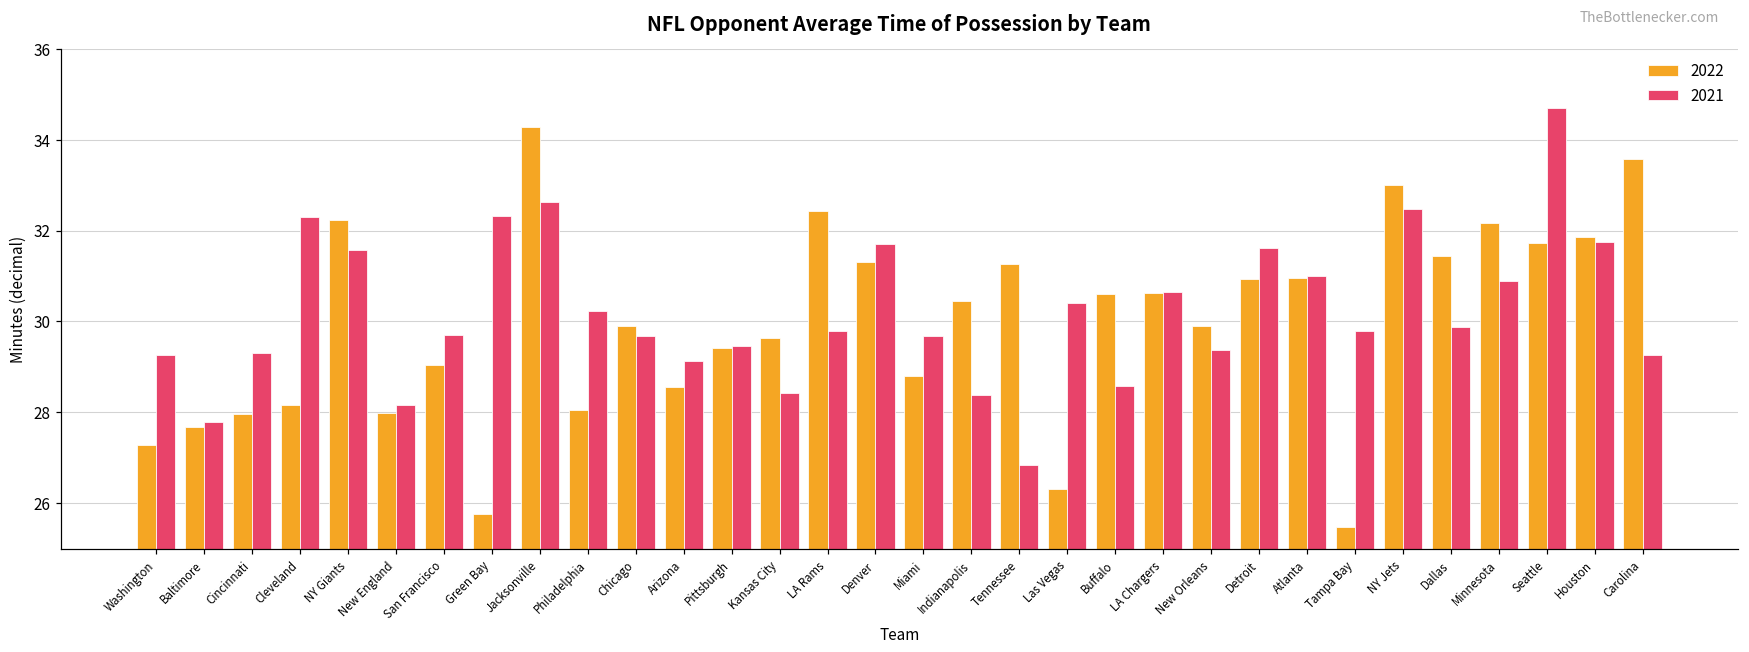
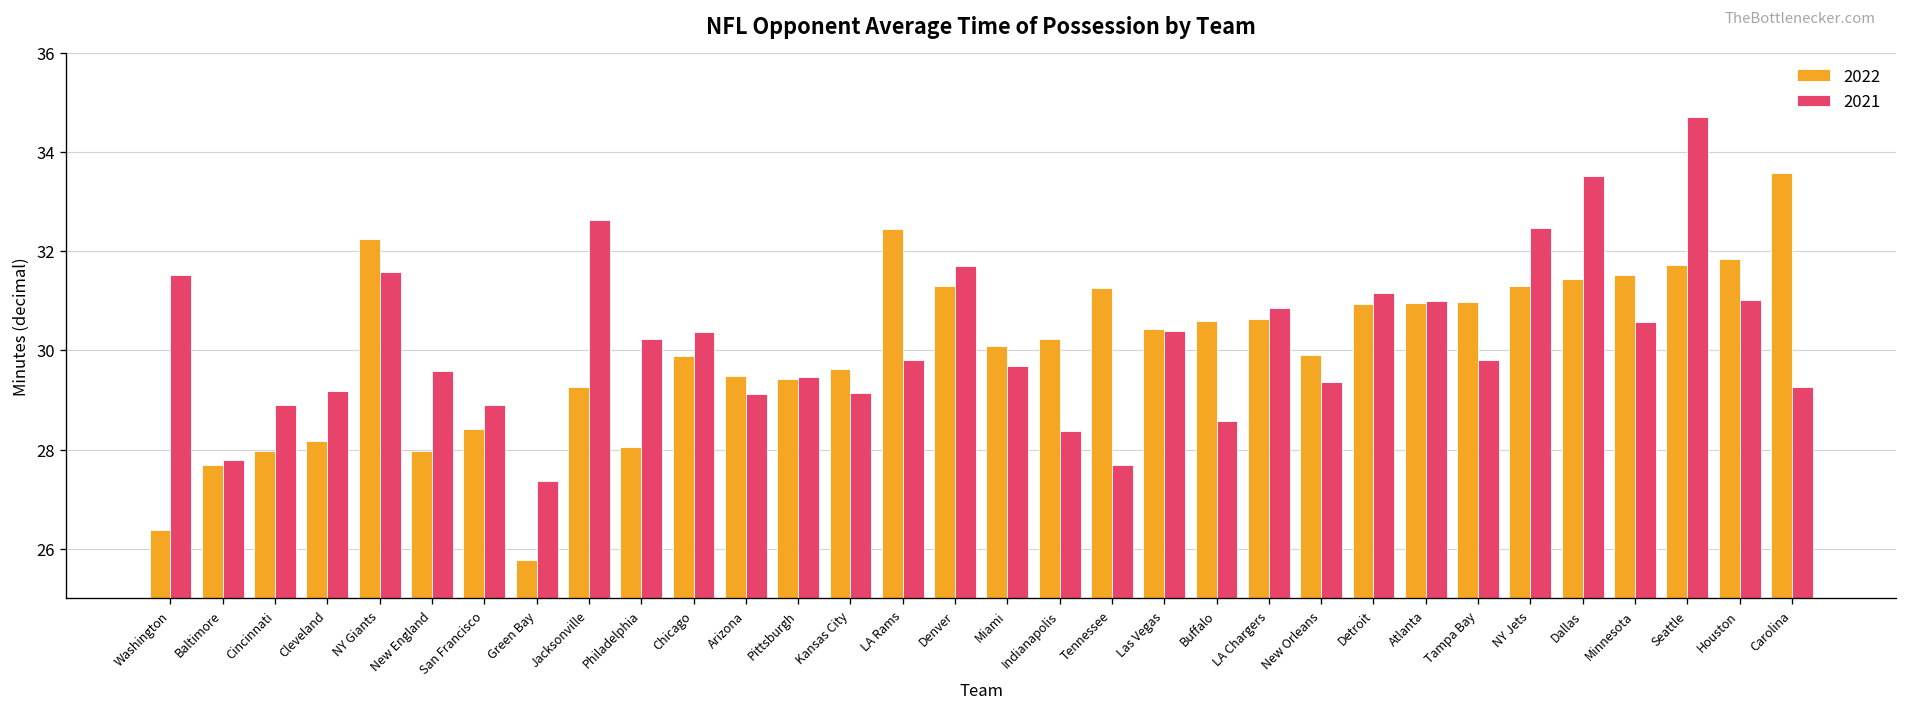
  {
    "2022": {
-     "Washington": 27.3,
+     "Washington": 26.4,
      "Baltimore": 27.7,
      "Cincinnati": 28.0,
      "Cleveland": 28.2,
      "NY Giants": 32.2,
      "New England": 28.0,
-     "San Francisco": 29.1,
+     "San Francisco": 28.4,
      "Green Bay": 25.8,
-     "Jacksonville": 34.3,
+     "Jacksonville": 29.3,
      "Philadelphia": 28.1,
      "Chicago": 29.9,
-     "Arizona": 28.6,
+     "Arizona": 29.5,
      "Pittsburgh": 29.4,
      "Kansas City": 29.6,
      "LA Rams": 32.4,
      "Denver": 31.3,
-     "Miami": 28.8,
-     "Indianapolis": 30.4,
+     "Miami": 30.1,
+     "Indianapolis": 30.2,
      "Tennessee": 31.3,
-     "Las Vegas": 26.3,
+     "Las Vegas": 30.4,
      "Buffalo": 30.6,
      "LA Chargers": 30.6,
      "New Orleans": 29.9,
      "Detroit": 30.9,
      "Atlanta": 31.0,
-     "Tampa Bay": 25.5,
-     "NY Jets": 33.0,
+     "Tampa Bay": 31.0,
+     "NY Jets": 31.3,
      "Dallas": 31.5,
-     "Minnesota": 32.2,
+     "Minnesota": 31.5,
      "Seattle": 31.7,
      "Houston": 31.9,
      "Carolina": 33.6
    },
    "2021": {
-     "Washington": 29.3,
+     "Washington": 31.5,
      "Baltimore": 27.8,
-     "Cincinnati": 29.3,
-     "Cleveland": 32.3,
+     "Cincinnati": 28.9,
+     "Cleveland": 29.2,
      "NY Giants": 31.6,
-     "New England": 28.2,
-     "San Francisco": 29.7,
-     "Green Bay": 32.3,
+     "New England": 29.6,
+     "San Francisco": 28.9,
+     "Green Bay": 27.4,
      "Jacksonville": 32.6,
      "Philadelphia": 30.2,
-     "Chicago": 29.7,
+     "Chicago": 30.4,
      "Arizona": 29.1,
      "Pittsburgh": 29.5,
-     "Kansas City": 28.4,
+     "Kansas City": 29.2,
      "LA Rams": 29.8,
      "Denver": 31.7,
      "Miami": 29.7,
      "Indianapolis": 28.4,
-     "Tennessee": 26.8,
+     "Tennessee": 27.7,
      "Las Vegas": 30.4,
      "Buffalo": 28.6,
-     "LA Chargers": 30.7,
+     "LA Chargers": 30.9,
      "New Orleans": 29.4,
-     "Detroit": 31.6,
+     "Detroit": 31.2,
      "Atlanta": 31.0,
      "Tampa Bay": 29.8,
      "NY Jets": 32.5,
-     "Dallas": 29.9,
-     "Minnesota": 30.9,
+     "Dallas": 33.5,
+     "Minnesota": 30.6,
      "Seattle": 34.7,
-     "Houston": 31.8,
+     "Houston": 31.0,
      "Carolina": 29.3
    }
  }
